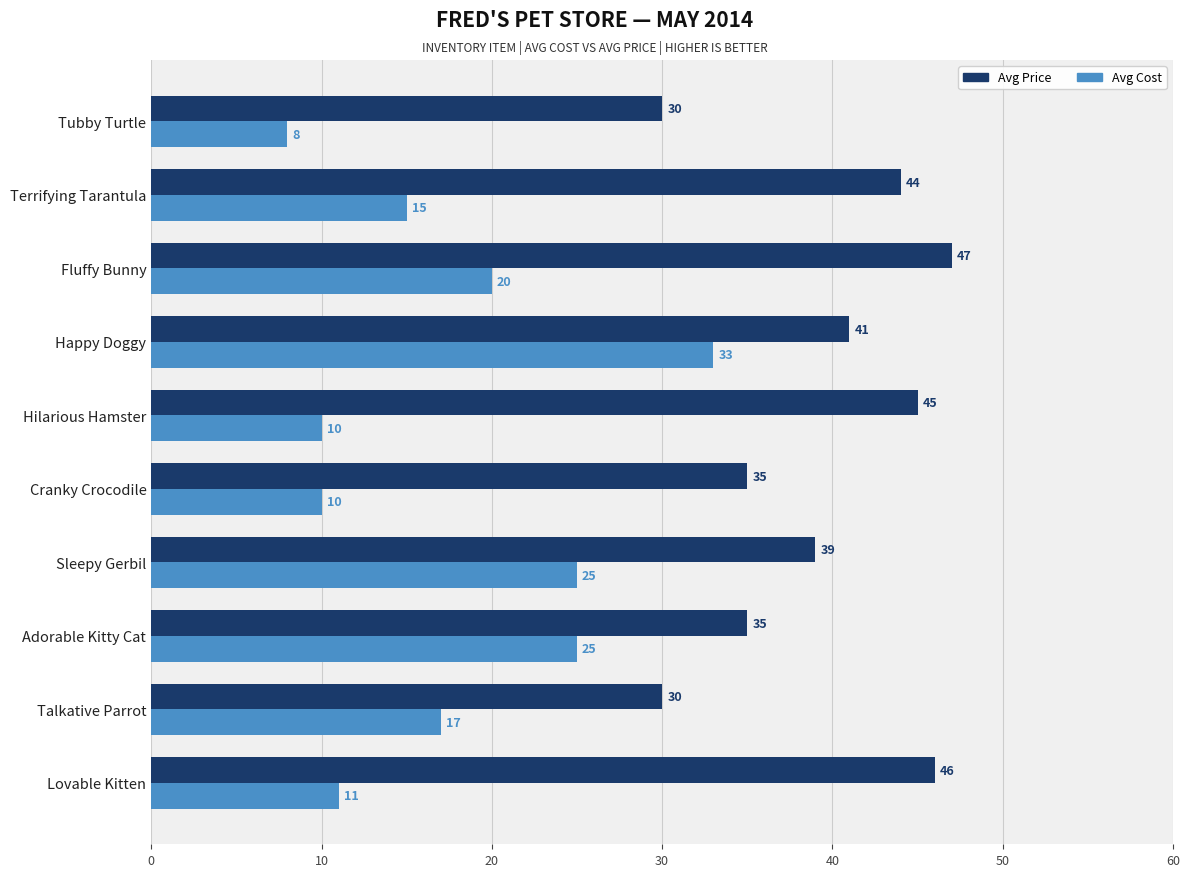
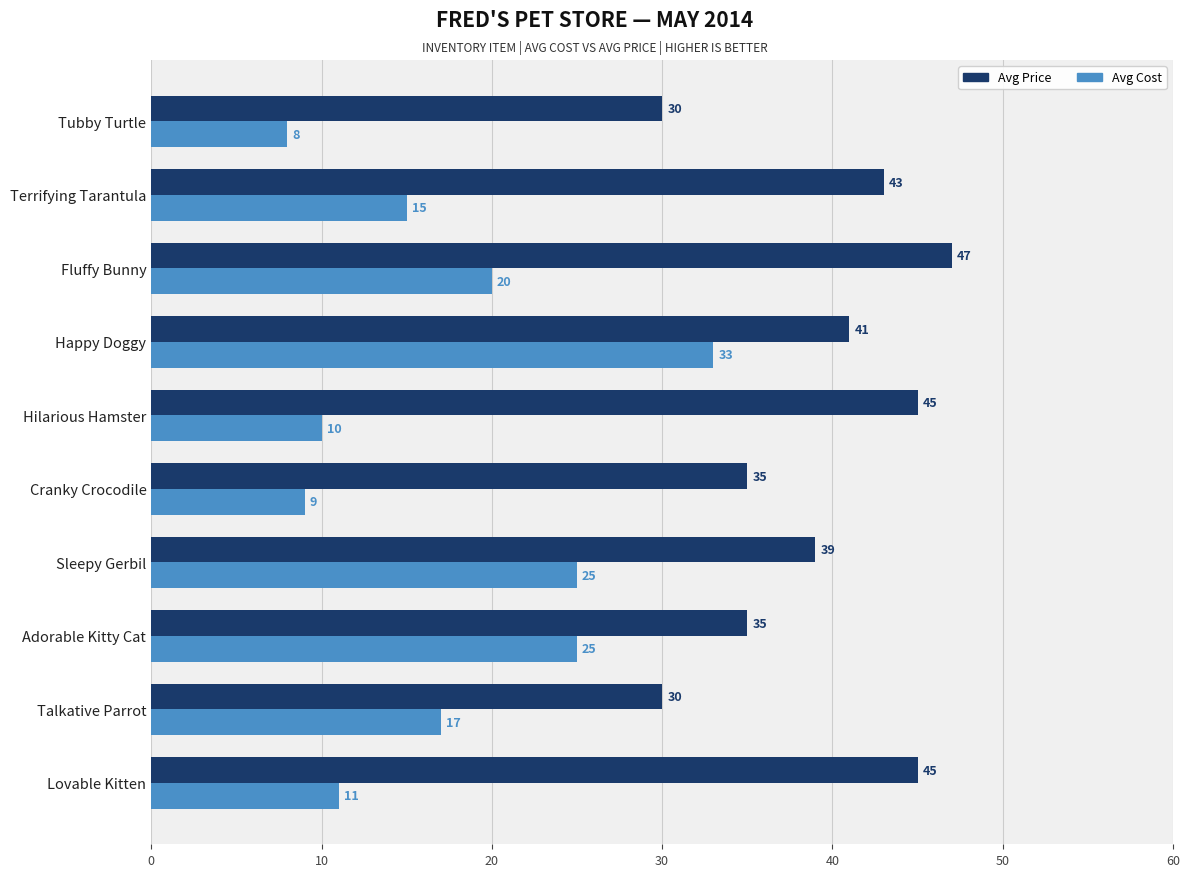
  {
    "Avg Price": {
      "Tubby Turtle": 30,
-     "Terrifying Tarantula": 44,
+     "Terrifying Tarantula": 43,
      "Fluffy Bunny": 47,
      "Happy Doggy": 41,
      "Hilarious Hamster": 45,
      "Cranky Crocodile": 35,
      "Sleepy Gerbil": 39,
      "Adorable Kitty Cat": 35,
      "Talkative Parrot": 30,
-     "Lovable Kitten": 46
+     "Lovable Kitten": 45
    },
    "Avg Cost": {
      "Tubby Turtle": 8,
      "Terrifying Tarantula": 15,
      "Fluffy Bunny": 20,
      "Happy Doggy": 33,
      "Hilarious Hamster": 10,
-     "Cranky Crocodile": 10,
+     "Cranky Crocodile": 9,
      "Sleepy Gerbil": 25,
      "Adorable Kitty Cat": 25,
      "Talkative Parrot": 17,
      "Lovable Kitten": 11
    }
  }
